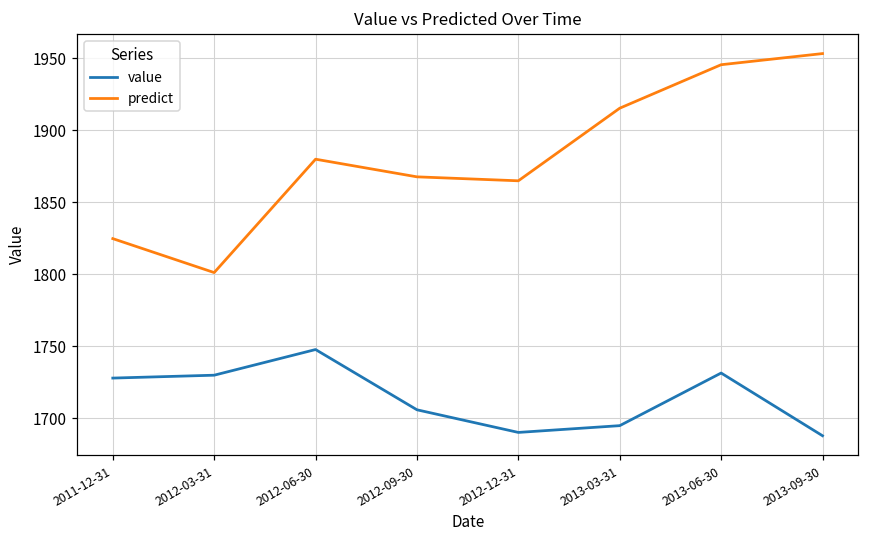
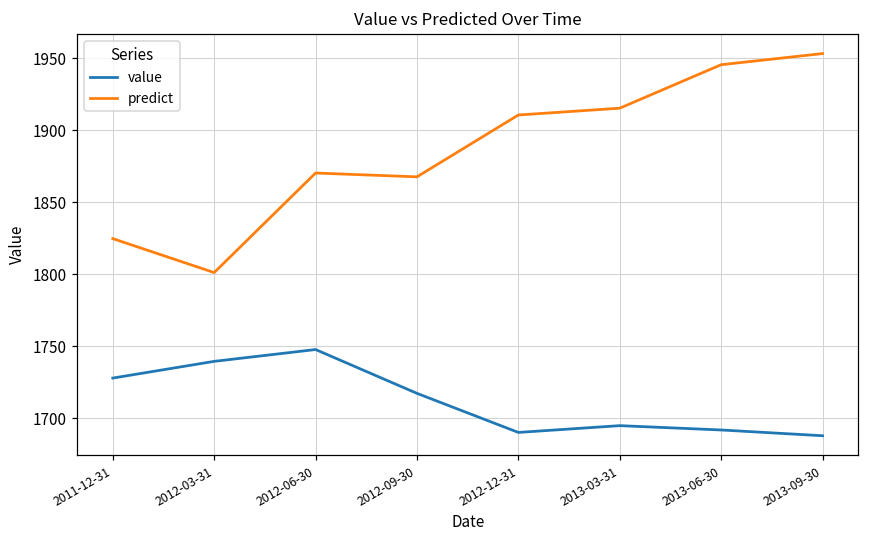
  {
    "value": {
      "2011-12-31": 1728,
-     "2012-03-31": 1730,
+     "2012-03-31": 1740,
      "2012-06-30": 1748,
-     "2012-09-30": 1706,
+     "2012-09-30": 1717,
      "2012-12-31": 1690,
      "2013-03-31": 1695,
-     "2013-06-30": 1732,
+     "2013-06-30": 1692,
      "2013-09-30": 1688
    },
    "predict": {
      "2011-12-31": 1825,
      "2012-03-31": 1801,
-     "2012-06-30": 1880,
+     "2012-06-30": 1870,
      "2012-09-30": 1868,
-     "2012-12-31": 1865,
+     "2012-12-31": 1911,
      "2013-03-31": 1915,
      "2013-06-30": 1945,
      "2013-09-30": 1953
    }
  }
